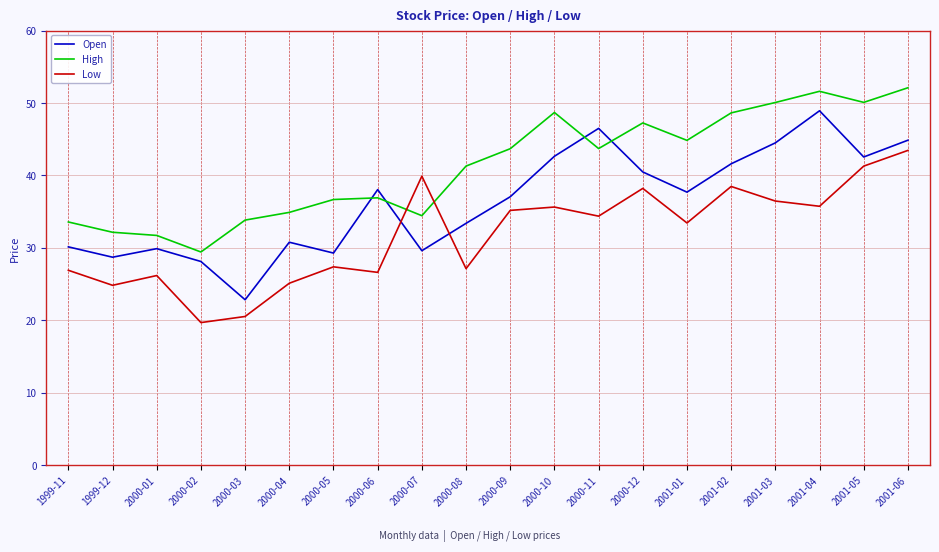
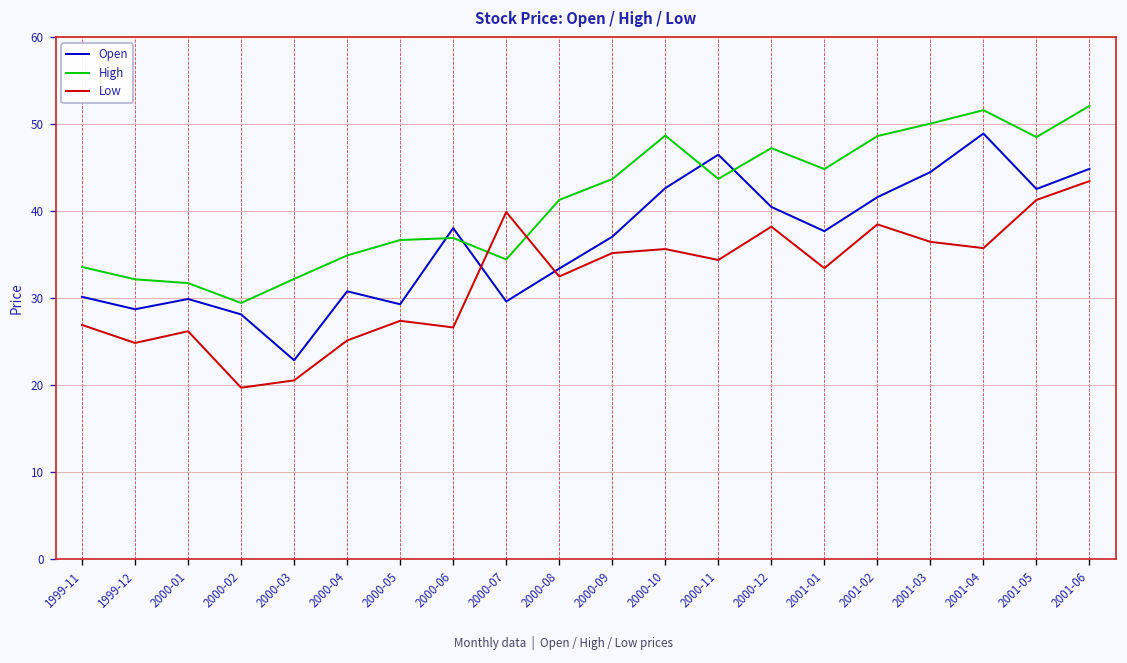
  {
    "Open": {
      "1999-11": 30,
      "1999-12": 29,
      "2000-01": 30,
      "2000-02": 28,
      "2000-03": 23,
      "2000-04": 31,
      "2000-05": 29,
      "2000-06": 38,
      "2000-07": 30,
      "2000-08": 33,
      "2000-09": 37,
      "2000-10": 43,
      "2000-11": 46,
      "2000-12": 40,
      "2001-01": 38,
      "2001-02": 42,
      "2001-03": 44,
      "2001-04": 49,
      "2001-05": 43,
      "2001-06": 45
    },
    "High": {
      "1999-11": 34,
      "1999-12": 32,
      "2000-01": 32,
      "2000-02": 29,
-     "2000-03": 34,
+     "2000-03": 32,
      "2000-04": 35,
      "2000-05": 37,
      "2000-06": 37,
      "2000-07": 34,
      "2000-08": 41,
      "2000-09": 44,
      "2000-10": 49,
      "2000-11": 44,
      "2000-12": 47,
      "2001-01": 45,
      "2001-02": 49,
      "2001-03": 50,
      "2001-04": 52,
-     "2001-05": 50,
+     "2001-05": 49,
      "2001-06": 52
    },
    "Low": {
      "1999-11": 27,
      "1999-12": 25,
      "2000-01": 26,
      "2000-02": 20,
      "2000-03": 21,
      "2000-04": 25,
      "2000-05": 27,
      "2000-06": 27,
      "2000-07": 40,
-     "2000-08": 27,
+     "2000-08": 32,
      "2000-09": 35,
      "2000-10": 36,
      "2000-11": 34,
      "2000-12": 38,
      "2001-01": 33,
      "2001-02": 38,
      "2001-03": 36,
      "2001-04": 36,
      "2001-05": 41,
      "2001-06": 43
    }
  }
